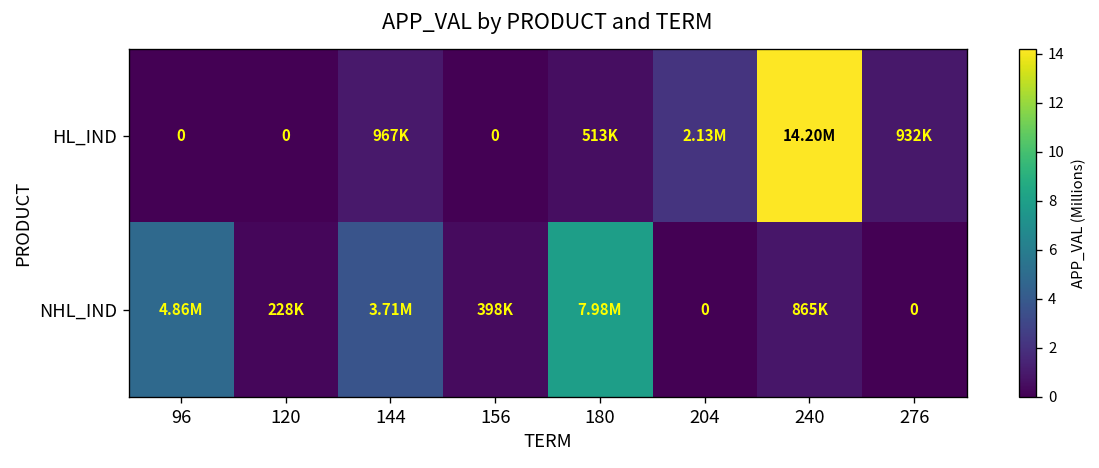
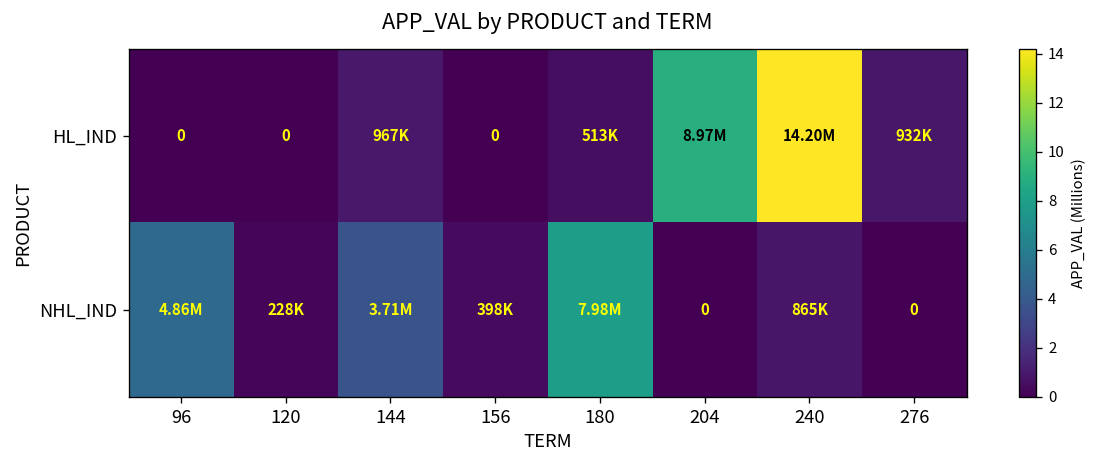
  {
    "HL_IND": {
      "96": "0",
      "120": "0",
      "144": "967K",
      "156": "0",
      "180": "513K",
-     "204": "2.13M",
+     "204": "8.97M",
      "240": "14.20M",
      "276": "932K"
    },
    "NHL_IND": {
      "96": "4.86M",
      "120": "228K",
      "144": "3.71M",
      "156": "398K",
      "180": "7.98M",
      "204": "0",
      "240": "865K",
      "276": "0"
    }
  }
